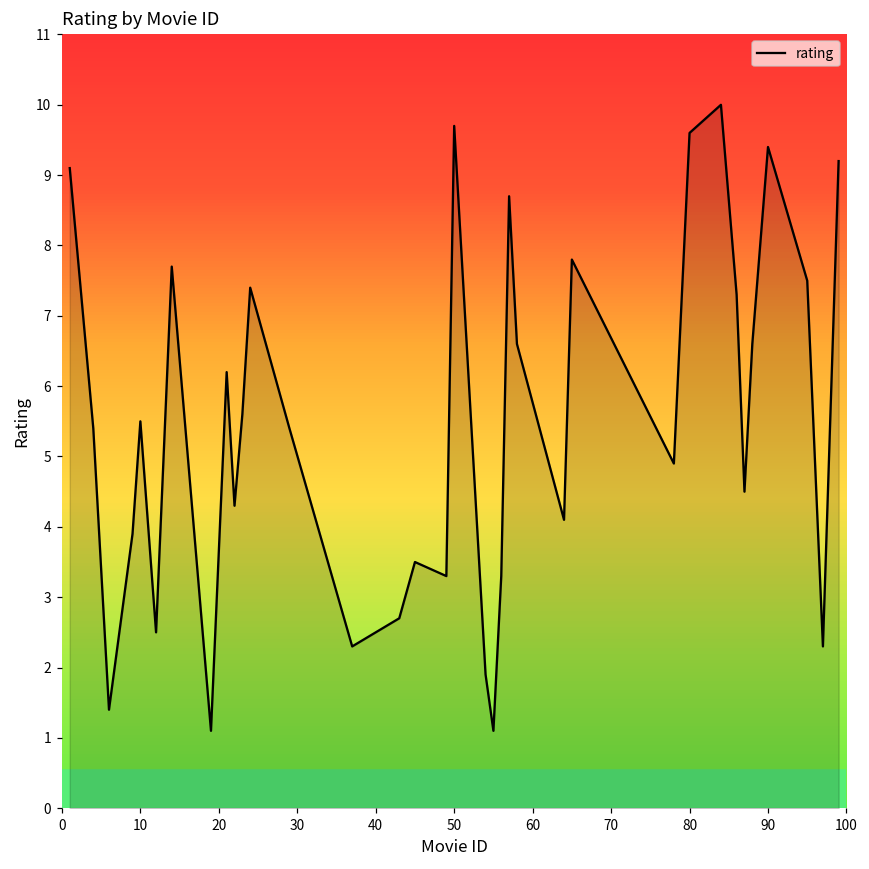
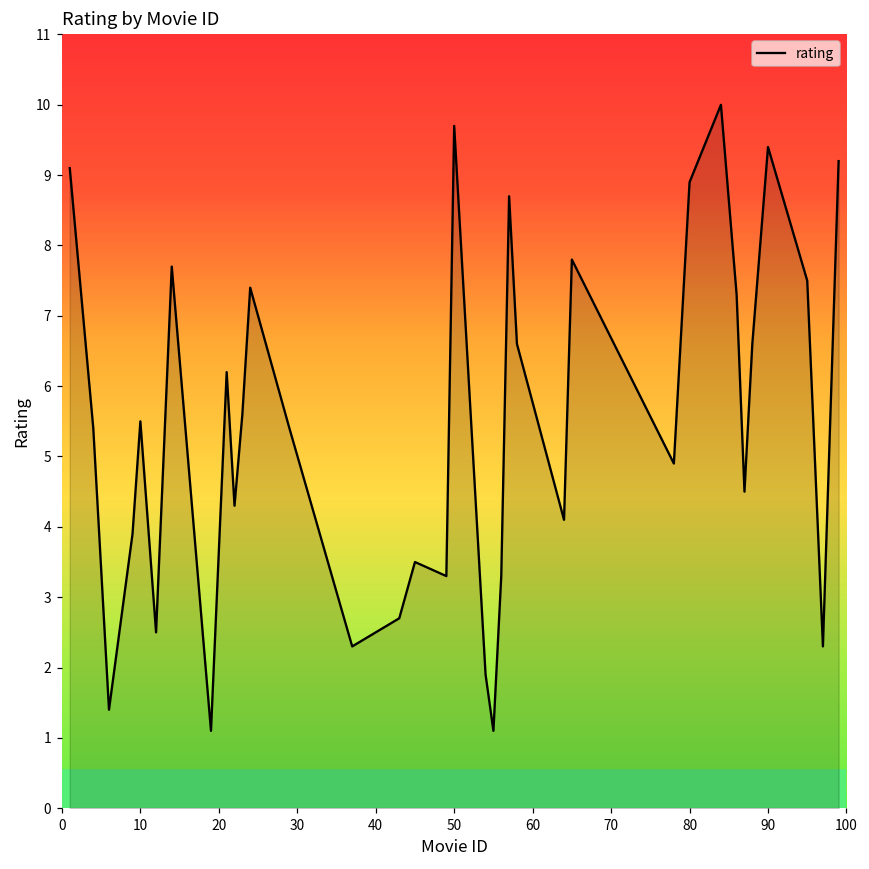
  {
    "10": 5.5,
    "50": 9.7,
-   "80": 9.6,
+   "80": 8.9,
    "90": 9.4
  }
